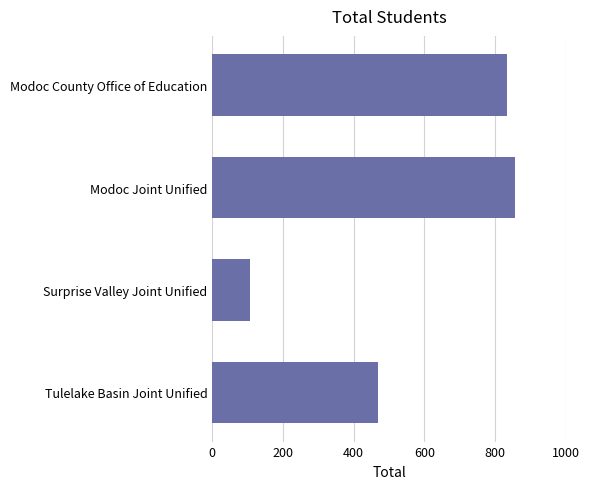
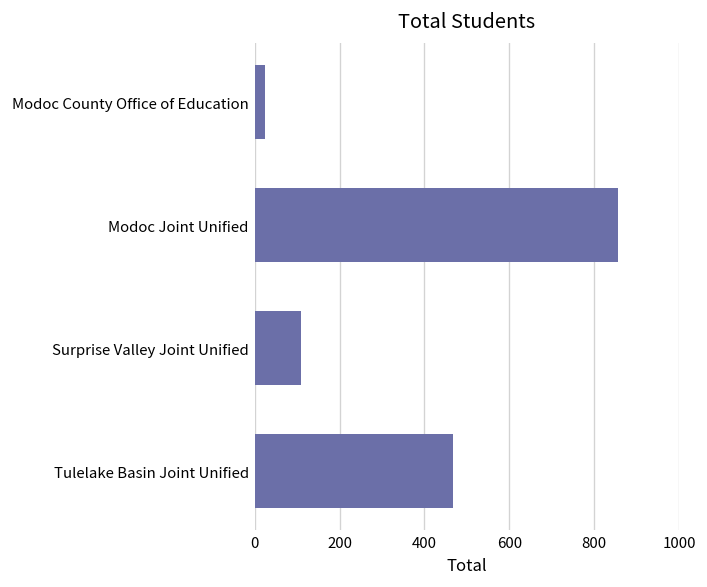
  {
-   "Modoc County Office of Education": 830,
+   "Modoc County Office of Education": 30,
    "Modoc Joint Unified": 860,
    "Surprise Valley Joint Unified": 110,
    "Tulelake Basin Joint Unified": 470
  }
